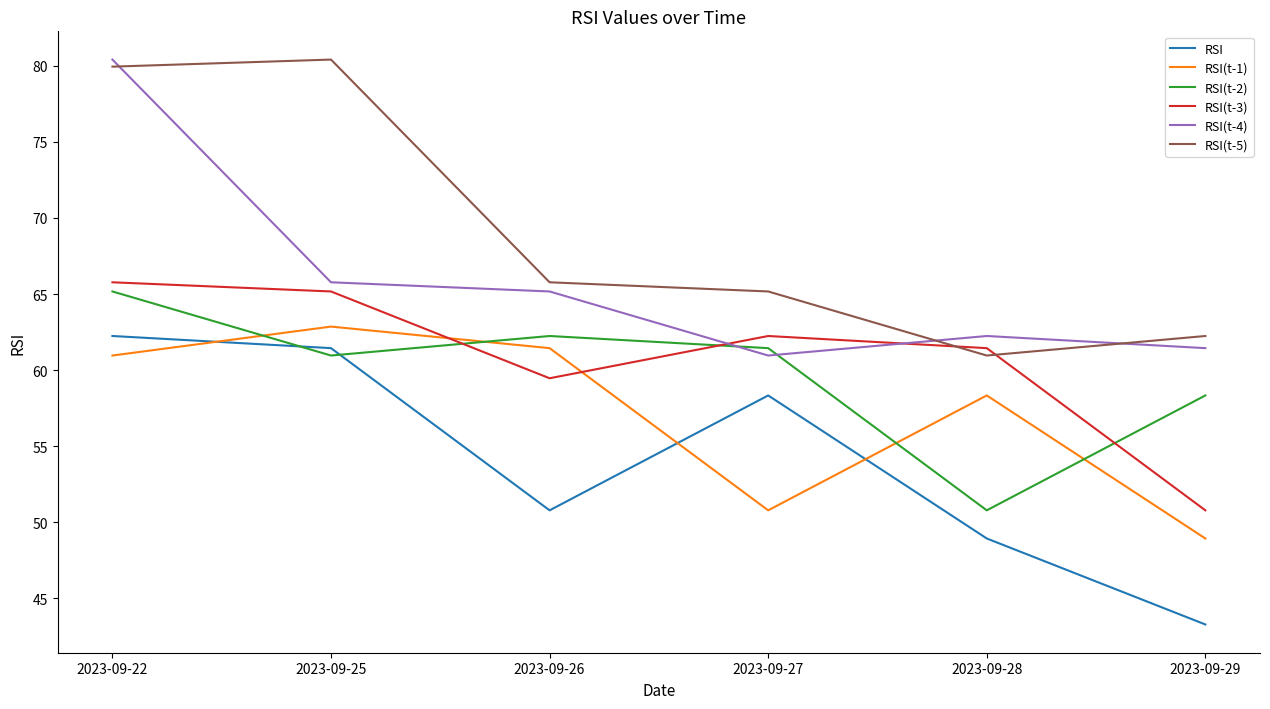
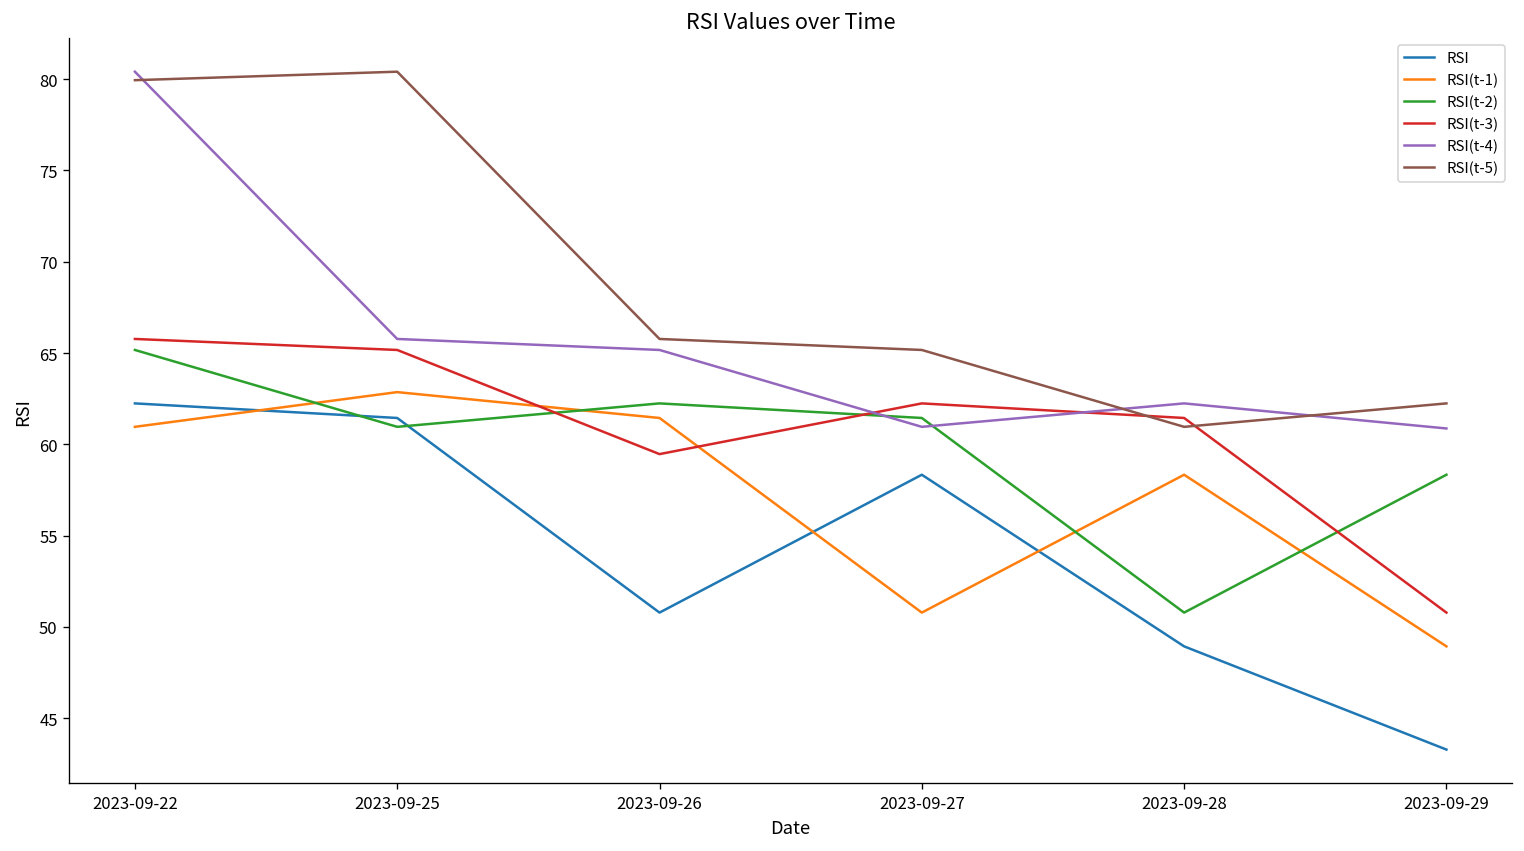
  {
    "RSI": {
      "2023-09-22": 62.2,
      "2023-09-25": 61.4,
      "2023-09-26": 50.8,
      "2023-09-27": 58.3,
      "2023-09-28": 48.9,
      "2023-09-29": 43.3
    },
    "RSI(t-1)": {
      "2023-09-22": 61.0,
      "2023-09-25": 62.9,
      "2023-09-26": 61.4,
      "2023-09-27": 50.8,
      "2023-09-28": 58.3,
      "2023-09-29": 48.9
    },
    "RSI(t-2)": {
      "2023-09-22": 65.2,
      "2023-09-25": 61.0,
      "2023-09-26": 62.2,
      "2023-09-27": 61.4,
      "2023-09-28": 50.8,
      "2023-09-29": 58.3
    },
    "RSI(t-3)": {
      "2023-09-22": 65.8,
      "2023-09-25": 65.2,
      "2023-09-26": 59.5,
      "2023-09-27": 62.2,
      "2023-09-28": 61.4,
      "2023-09-29": 50.8
    },
    "RSI(t-4)": {
      "2023-09-22": 80.4,
      "2023-09-25": 65.8,
      "2023-09-26": 65.2,
      "2023-09-27": 61.0,
      "2023-09-28": 62.2,
-     "2023-09-29": 61.4
+     "2023-09-29": 60.9
    },
    "RSI(t-5)": {
      "2023-09-22": 79.9,
      "2023-09-25": 80.4,
      "2023-09-26": 65.8,
      "2023-09-27": 65.2,
      "2023-09-28": 61.0,
      "2023-09-29": 62.2
    }
  }
